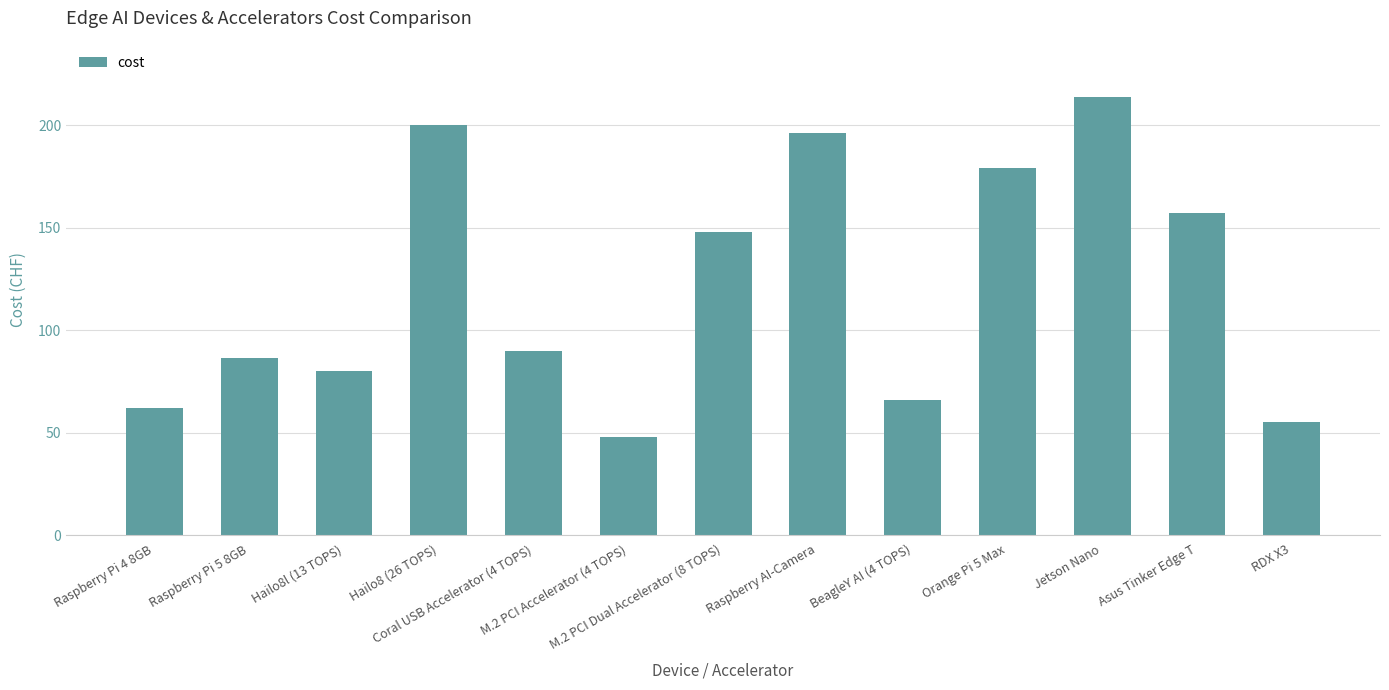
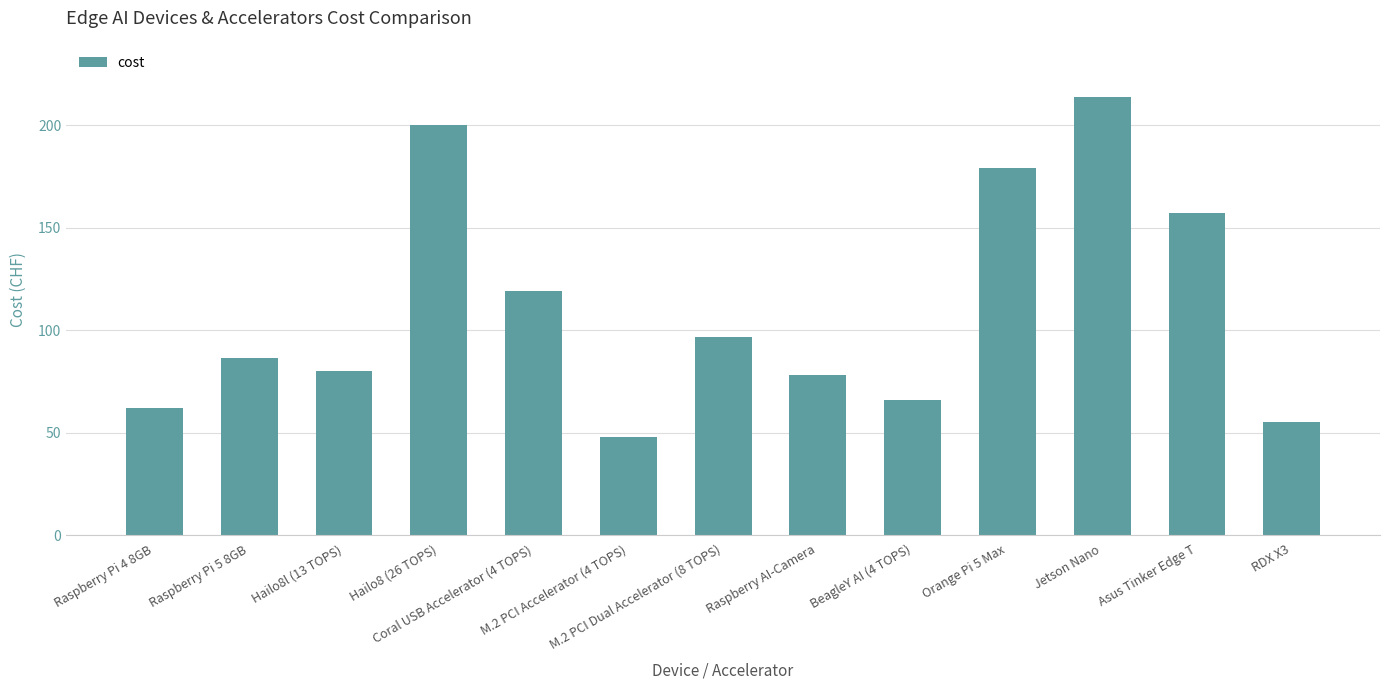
  {
    "Raspberry Pi 4 8GB": 62,
    "Raspberry Pi 5 8GB": 86,
    "Hailo8l (13 TOPS)": 80,
    "Hailo8 (26 TOPS)": 200,
-   "Coral USB Accelerator (4 TOPS)": 90,
+   "Coral USB Accelerator (4 TOPS)": 119,
    "M.2 PCI Accelerator (4 TOPS)": 48,
-   "M.2 PCI Dual Accelerator (8 TOPS)": 148,
-   "Raspberry AI-Camera": 196,
+   "M.2 PCI Dual Accelerator (8 TOPS)": 97,
+   "Raspberry AI-Camera": 78,
    "BeagleY AI (4 TOPS)": 66,
    "Orange Pi 5 Max": 179,
    "Jetson Nano": 214,
    "Asus Tinker Edge T": 157,
    "RDX X3": 55
  }
